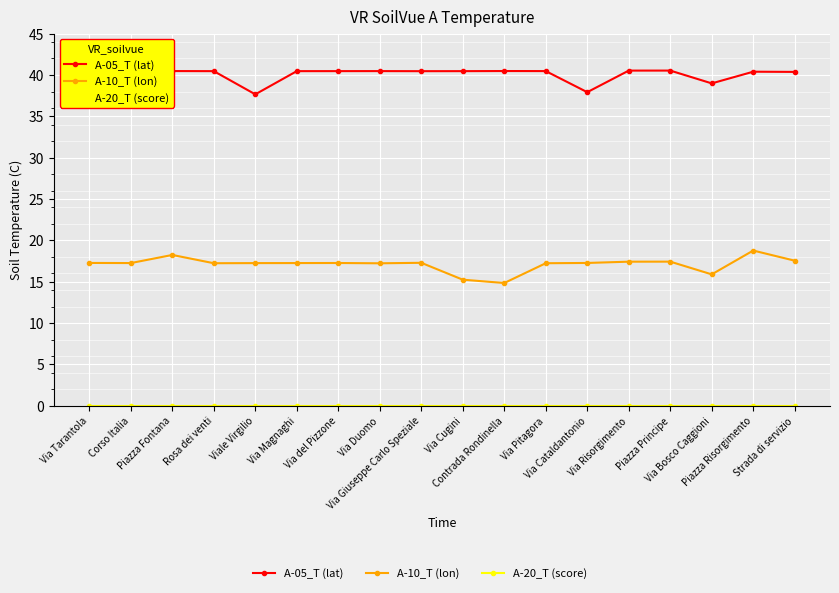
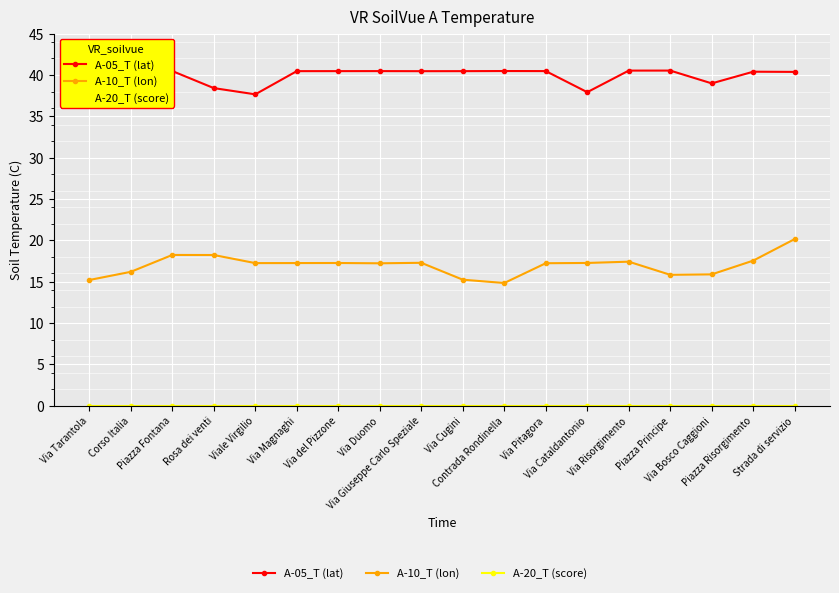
  {
    "A-05_T (lat)": {
-     "Rosa dei venti": 40,
+     "Rosa dei venti": 38,
      "Viale Virgilio": 38,
      "Via Magnaghi": 40,
      "Via del Pizzone": 40,
      "Via Duomo": 40,
      "Via Giuseppe Carlo Speziale": 40,
      "Via Cugini": 40,
      "Contrada Rondinella": 40,
      "Via Pitagora": 40,
      "Via Cataldantonio": 38,
      "Via Risorgimento": 41,
      "Piazza Principe": 41,
      "Via Bosco Caggioni": 39,
      "Piazza Risorgimento": 40,
      "Strada di servizio": 40
    },
    "A-10_T (lon)": {
-     "Via Tarantola": 17,
-     "Corso Italia": 17,
+     "Via Tarantola": 15,
+     "Corso Italia": 16,
      "Piazza Fontana": 18,
-     "Rosa dei venti": 17,
+     "Rosa dei venti": 18,
      "Viale Virgilio": 17,
      "Via Magnaghi": 17,
      "Via del Pizzone": 17,
      "Via Duomo": 17,
      "Via Giuseppe Carlo Speziale": 17,
      "Via Cugini": 15,
      "Contrada Rondinella": 15,
      "Via Pitagora": 17,
      "Via Cataldantonio": 17,
      "Via Risorgimento": 17,
-     "Piazza Principe": 17,
+     "Piazza Principe": 16,
      "Via Bosco Caggioni": 16,
-     "Piazza Risorgimento": 19,
-     "Strada di servizio": 18
+     "Piazza Risorgimento": 18,
+     "Strada di servizio": 20
    },
    "A-20_T (score)": {
      "Via Tarantola": 0,
      "Corso Italia": 0,
      "Piazza Fontana": 0,
      "Rosa dei venti": 0,
      "Viale Virgilio": 0,
      "Via Magnaghi": 0,
      "Via del Pizzone": 0,
      "Via Duomo": 0,
      "Via Giuseppe Carlo Speziale": 0,
      "Via Cugini": 0,
      "Contrada Rondinella": 0,
      "Via Pitagora": 0,
      "Via Cataldantonio": 0,
      "Via Risorgimento": 0,
      "Piazza Principe": 0,
      "Via Bosco Caggioni": 0,
      "Piazza Risorgimento": 0,
      "Strada di servizio": 0
    }
  }
